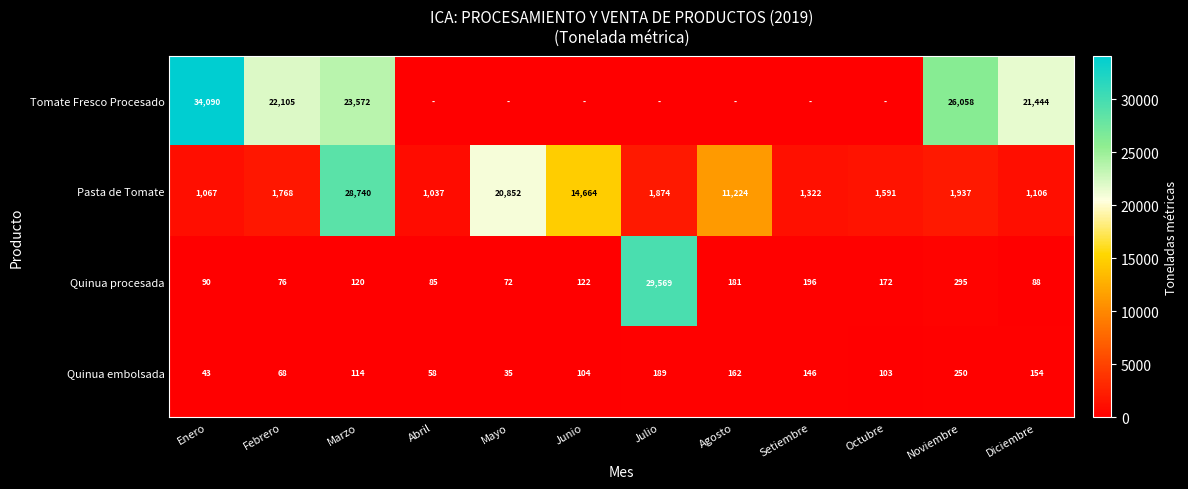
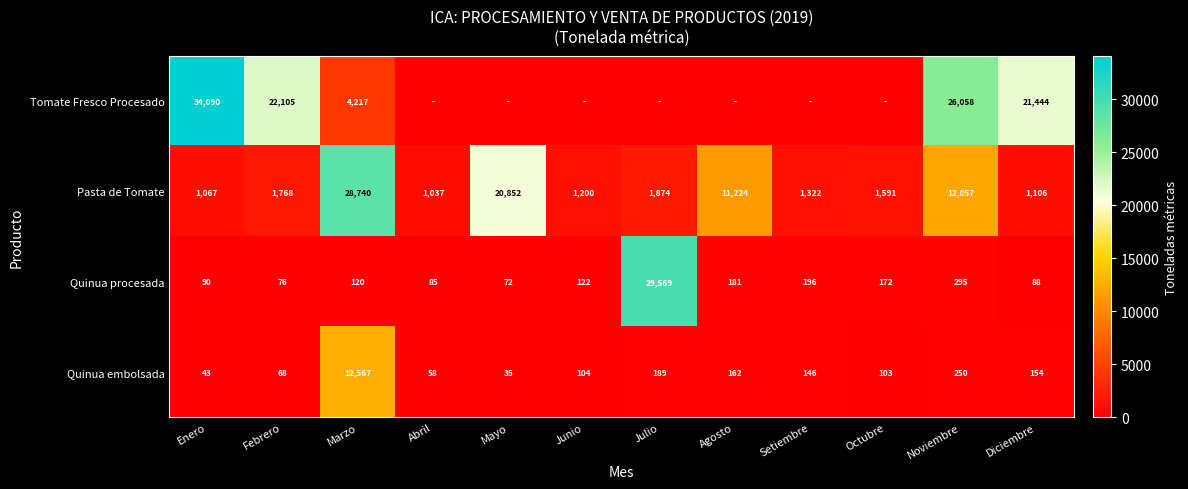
  {
    "Tomate Fresco Procesado": {
      "Enero": "34,090",
      "Febrero": "22,105",
-     "Marzo": "23,572",
+     "Marzo": "4,217",
      "Noviembre": "26,058",
      "Diciembre": "21,444"
    },
    "Pasta de Tomate": {
      "Enero": "1,067",
      "Febrero": "1,768",
      "Marzo": "28,740",
      "Abril": "1,037",
      "Mayo": "20,852",
-     "Junio": "14,664",
+     "Junio": "1,200",
      "Julio": "1,874",
      "Agosto": "11,224",
      "Setiembre": "1,322",
      "Octubre": "1,591",
-     "Noviembre": "1,937",
+     "Noviembre": "12,057",
      "Diciembre": "1,106"
    },
    "Quinua procesada": {
      "Enero": "90",
      "Febrero": "76",
      "Marzo": "120",
      "Abril": "85",
      "Mayo": "72",
      "Junio": "122",
      "Julio": "29,569",
      "Agosto": "181",
      "Setiembre": "196",
      "Octubre": "172",
      "Noviembre": "295",
      "Diciembre": "88"
    },
    "Quinua embolsada": {
      "Enero": "43",
      "Febrero": "68",
-     "Marzo": "114",
+     "Marzo": "12,567",
      "Abril": "58",
      "Mayo": "35",
      "Junio": "104",
      "Julio": "189",
      "Agosto": "162",
      "Setiembre": "146",
      "Octubre": "103",
      "Noviembre": "250",
      "Diciembre": "154"
    }
  }
